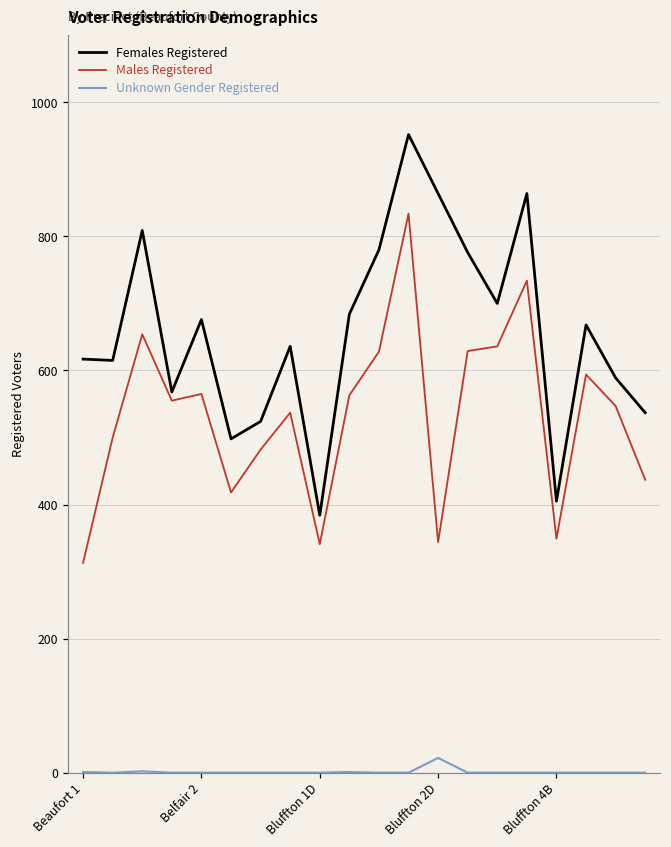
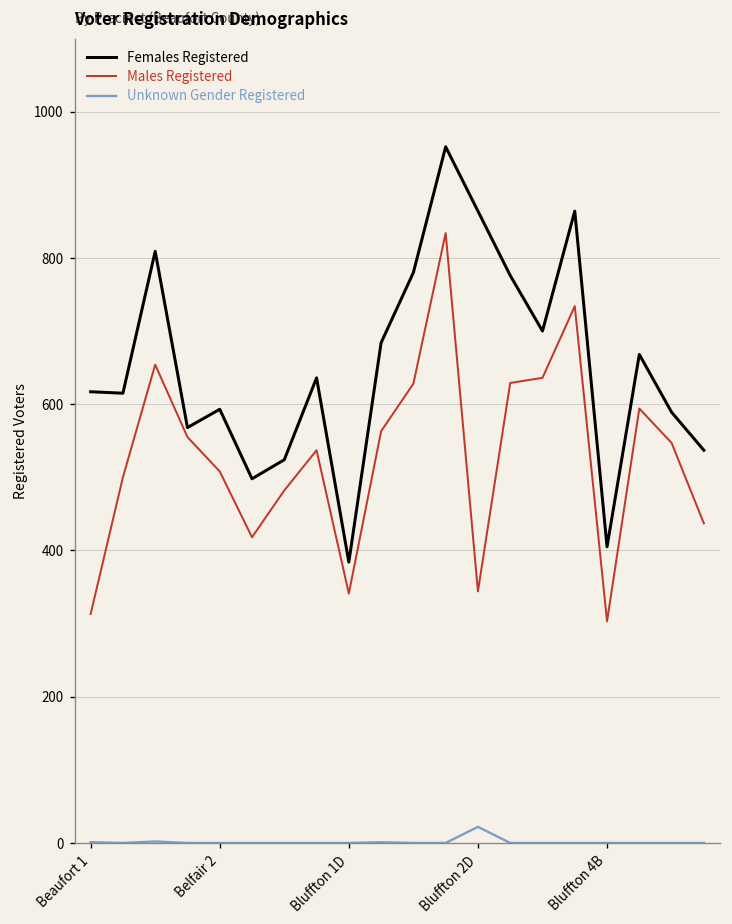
  {
    "Females Registered": {
      "Beaufort 1": 620,
-     "Belfair 2": 680,
+     "Belfair 2": 590,
      "Bluffton 1D": 380,
      "Bluffton 2D": 860,
      "Bluffton 4B": 410
    },
    "Males Registered": {
      "Beaufort 1": 310,
-     "Belfair 2": 570,
+     "Belfair 2": 510,
      "Bluffton 1D": 340,
      "Bluffton 2D": 340,
-     "Bluffton 4B": 350
+     "Bluffton 4B": 300
    },
    "Unknown Gender Registered": {
      "Beaufort 1": 0,
      "Belfair 2": 0,
      "Bluffton 1D": 0,
      "Bluffton 2D": 20,
      "Bluffton 4B": 0
    }
  }
